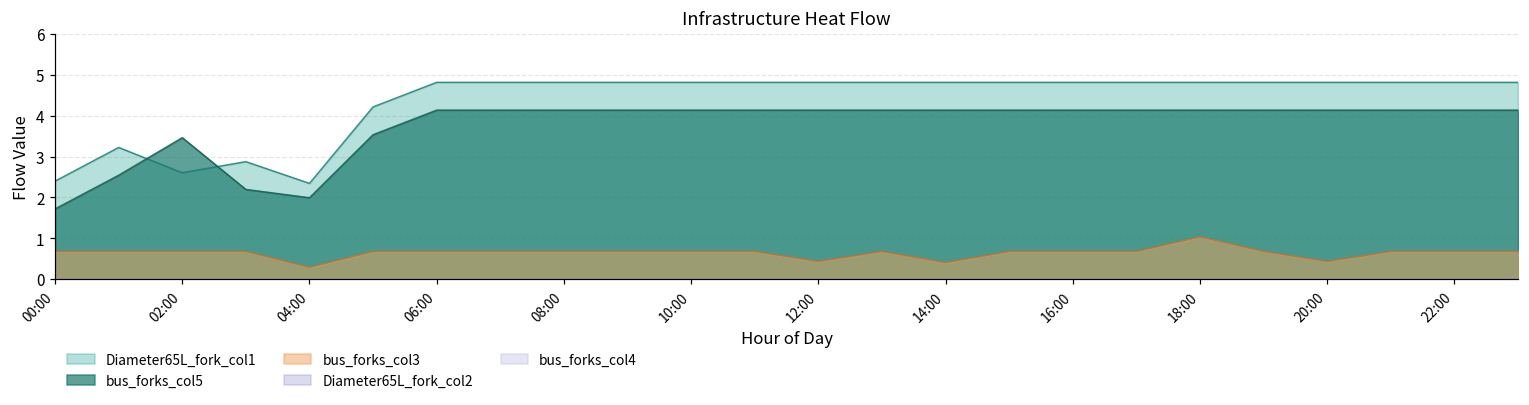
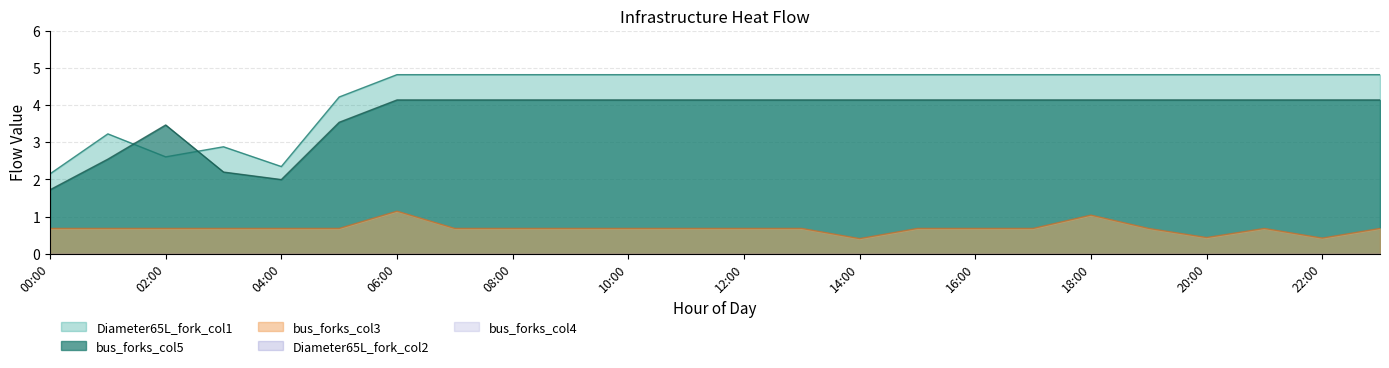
  {
    "Diameter65L_fork_col1": {
-     "00:00": 2.4,
+     "00:00": 2.1,
      "02:00": 2.6,
      "04:00": 2.3,
      "06:00": 4.8,
      "08:00": 4.8,
      "10:00": 4.8,
      "12:00": 4.8,
      "14:00": 4.8,
      "16:00": 4.8,
      "18:00": 4.8,
      "20:00": 4.8,
      "22:00": 4.8
    },
    "bus_forks_col5": {
      "00:00": 1.7,
      "02:00": 3.5,
      "04:00": 2.0,
      "06:00": 4.1,
      "08:00": 4.1,
      "10:00": 4.1,
      "12:00": 4.1,
      "14:00": 4.1,
      "16:00": 4.1,
      "18:00": 4.1,
      "20:00": 4.1,
      "22:00": 4.1
    },
    "bus_forks_col3": {
      "00:00": 0.7,
      "02:00": 0.7,
-     "04:00": 0.3,
-     "06:00": 0.7,
+     "04:00": 0.7,
+     "06:00": 1.1,
      "08:00": 0.7,
      "10:00": 0.7,
-     "12:00": 0.4,
+     "12:00": 0.7,
      "14:00": 0.4,
      "16:00": 0.7,
      "18:00": 1.0,
      "20:00": 0.4,
-     "22:00": 0.7
+     "22:00": 0.4
    },
    "bus_forks_col4": {
      "00:00": 0.0,
      "02:00": 0.0,
      "04:00": 0.0,
      "06:00": 0.0,
      "08:00": 0.0,
      "10:00": 0.0,
      "12:00": 0.0,
      "14:00": 0.0,
      "16:00": 0.0,
      "18:00": 0.0,
      "20:00": 0.0,
      "22:00": 0.0
    }
  }
